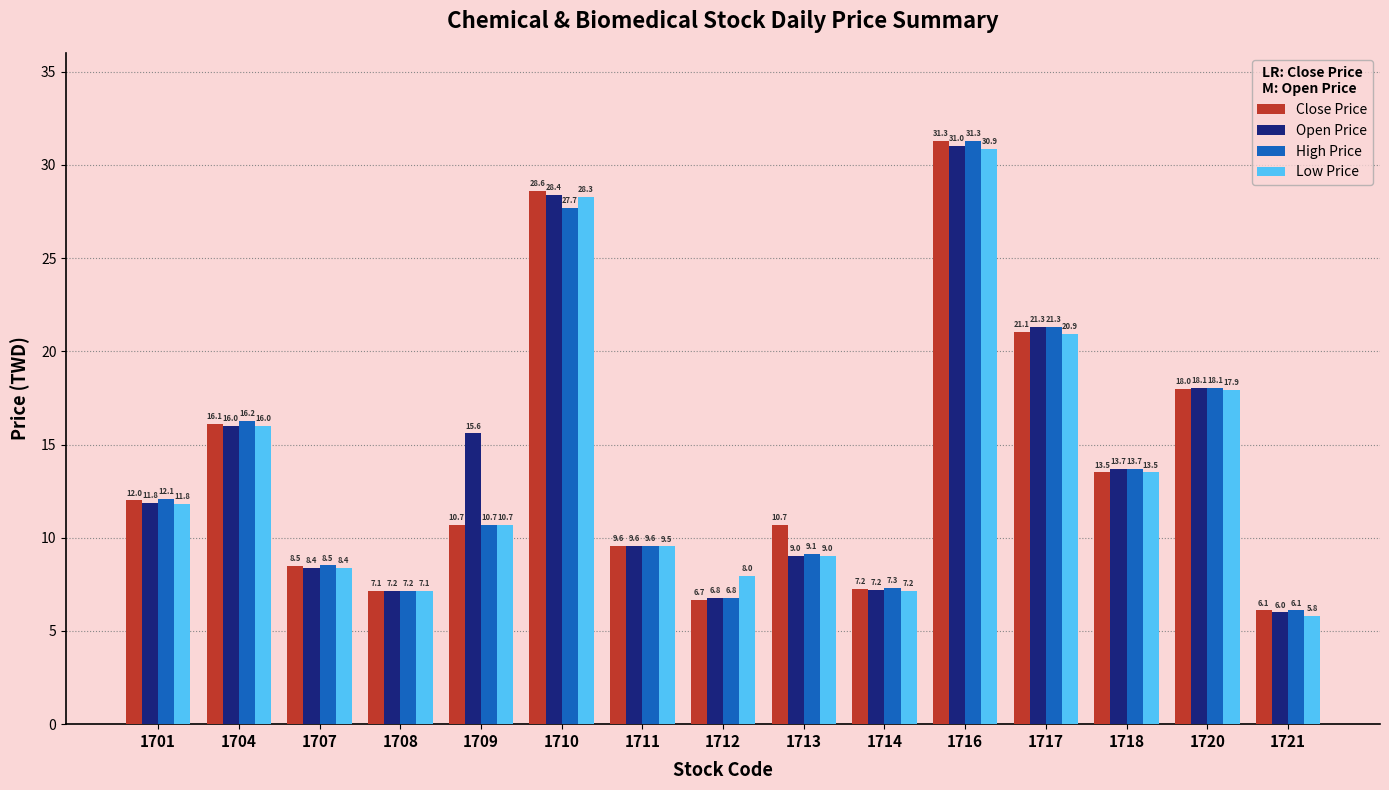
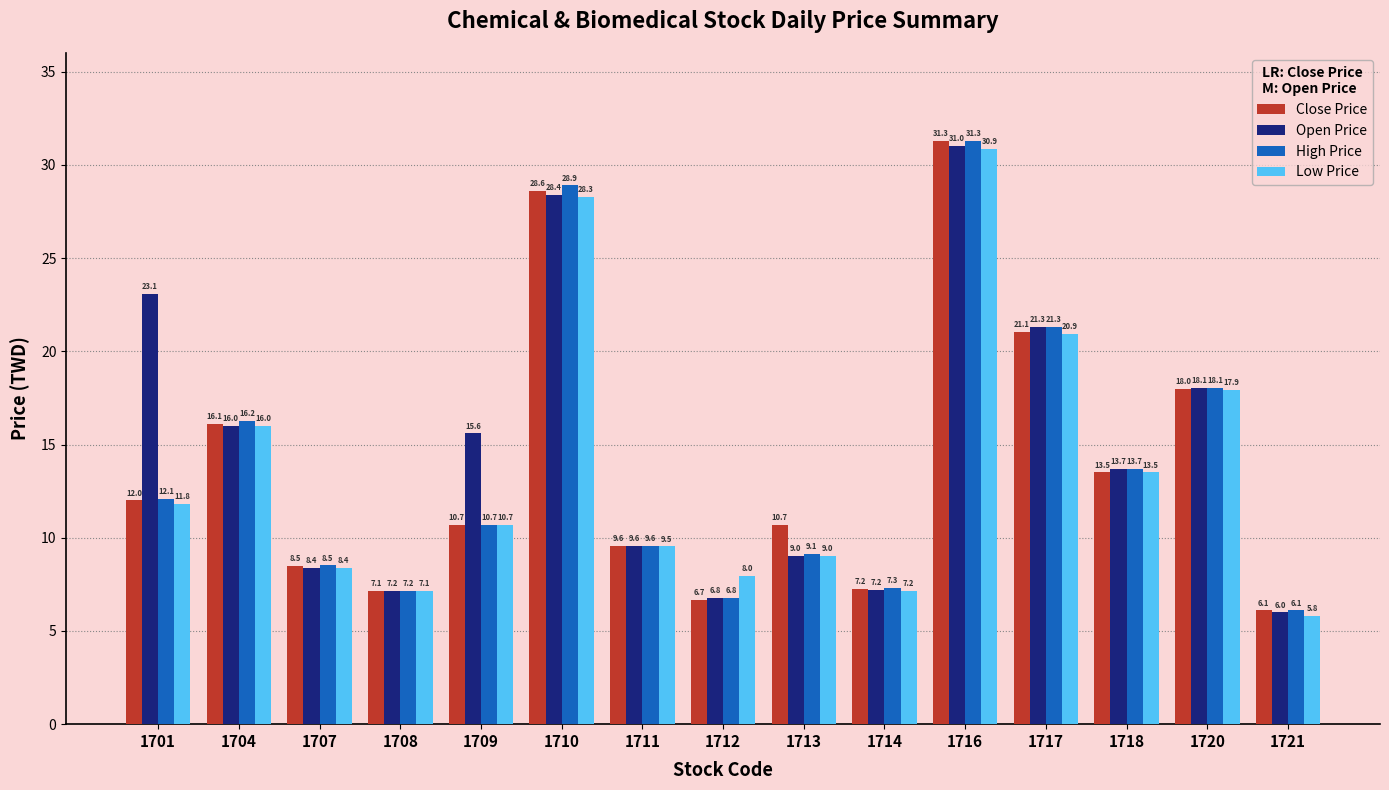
  {
    "Close Price": {
      "1701": 12.0,
      "1704": 16.1,
      "1707": 8.5,
      "1708": 7.1,
      "1709": 10.7,
      "1710": 28.6,
      "1711": 9.6,
      "1712": 6.7,
      "1713": 10.7,
      "1714": 7.2,
      "1716": 31.3,
      "1717": 21.1,
      "1718": 13.5,
      "1720": 18.0,
      "1721": 6.1
    },
    "Open Price": {
-     "1701": 11.8,
+     "1701": 23.1,
      "1704": 16.0,
      "1707": 8.4,
      "1708": 7.2,
      "1709": 15.6,
      "1710": 28.4,
      "1711": 9.6,
      "1712": 6.8,
      "1713": 9.0,
      "1714": 7.2,
      "1716": 31.0,
      "1717": 21.3,
      "1718": 13.7,
      "1720": 18.1,
      "1721": 6.0
    },
    "High Price": {
      "1701": 12.1,
      "1704": 16.2,
      "1707": 8.5,
      "1708": 7.2,
      "1709": 10.7,
-     "1710": 27.7,
+     "1710": 28.9,
      "1711": 9.6,
      "1712": 6.8,
      "1713": 9.1,
      "1714": 7.3,
      "1716": 31.3,
      "1717": 21.3,
      "1718": 13.7,
      "1720": 18.1,
      "1721": 6.1
    },
    "Low Price": {
      "1701": 11.8,
      "1704": 16.0,
      "1707": 8.4,
      "1708": 7.1,
      "1709": 10.7,
      "1710": 28.3,
      "1711": 9.5,
      "1712": 8.0,
      "1713": 9.0,
      "1714": 7.2,
      "1716": 30.9,
      "1717": 20.9,
      "1718": 13.5,
      "1720": 17.9,
      "1721": 5.8
    }
  }
